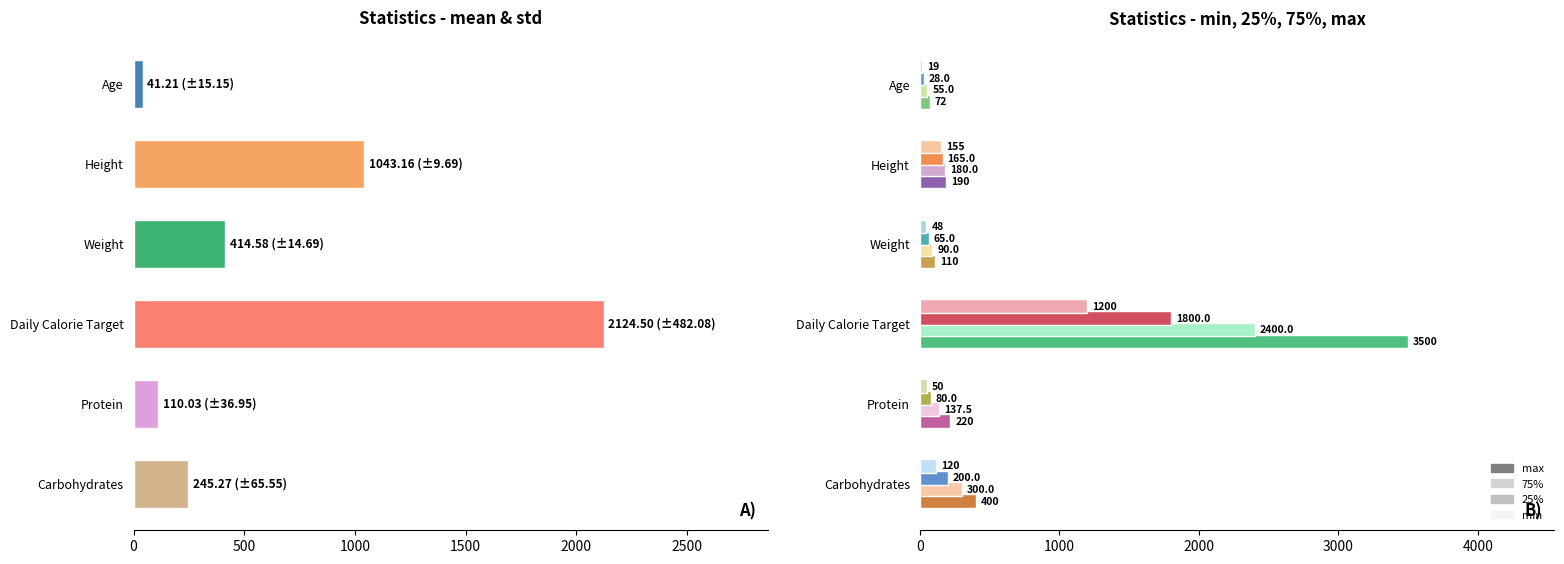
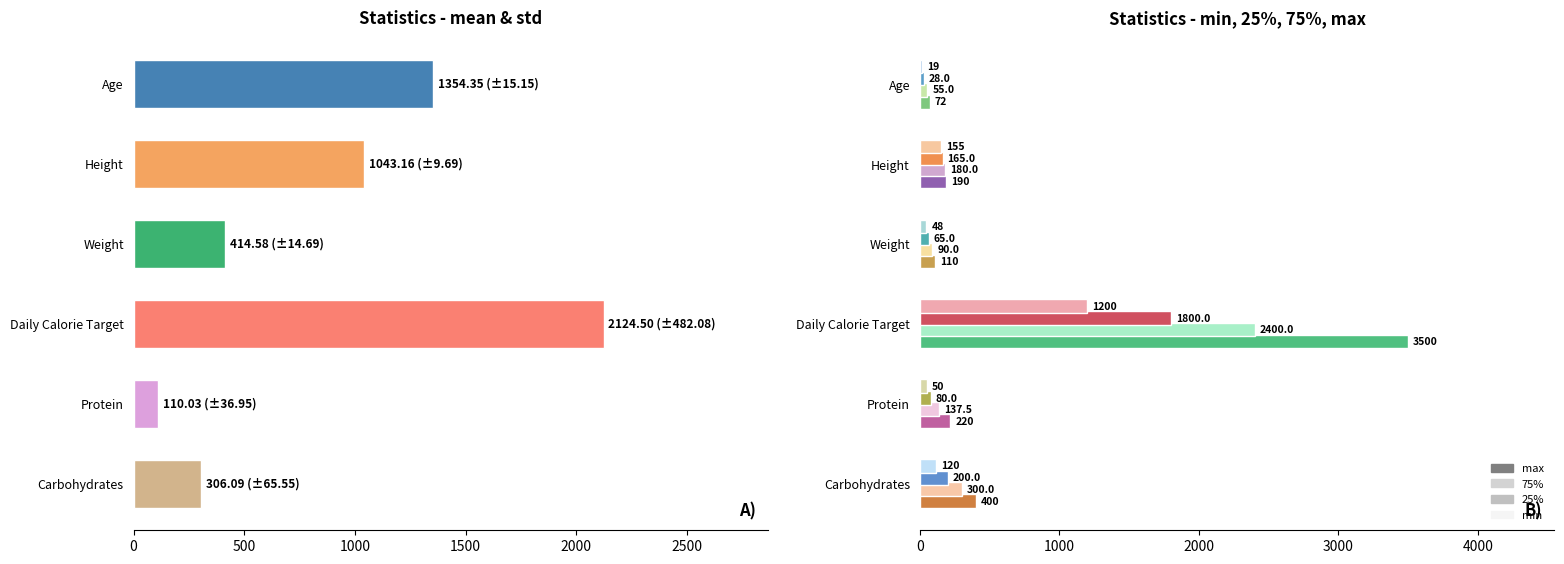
  {
    "Statistics - mean & std": {
-     "Age": 41.21,
+     "Age": 1354.35,
      "Height": 1043.16,
      "Weight": 414.58,
      "Daily Calorie Target": 2124.50,
      "Protein": 110.03,
-     "Carbohydrates": 245.27
+     "Carbohydrates": 306.09
    }
  }
